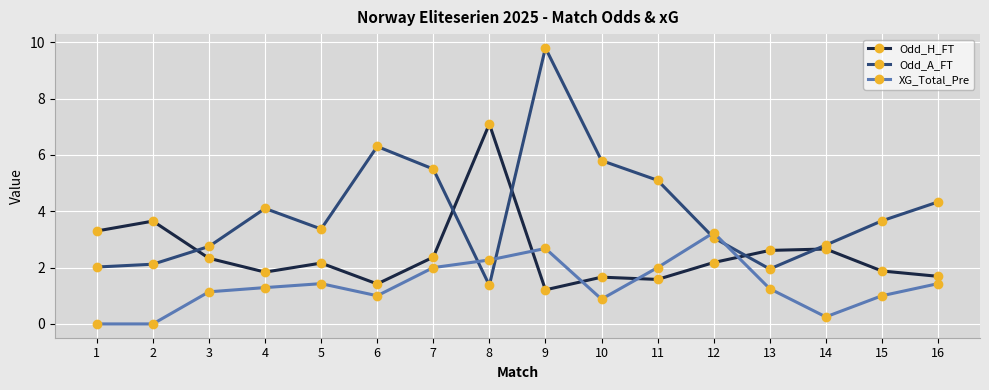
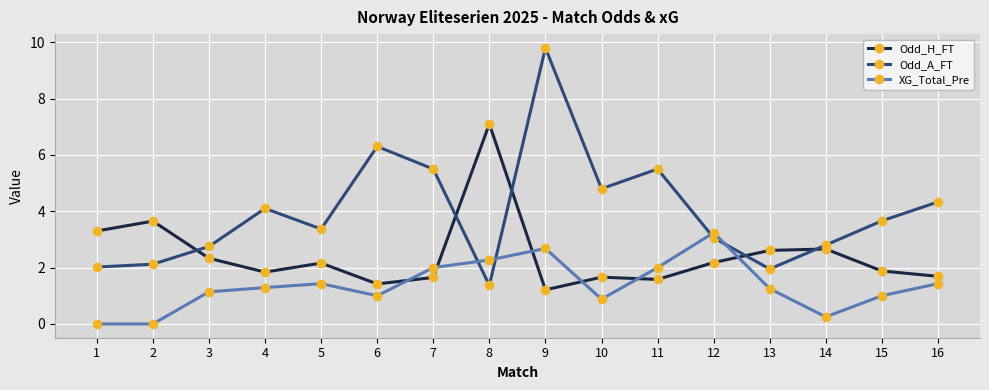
  {
    "Odd_H_FT": {
      "1": 3.3,
      "2": 3.7,
      "3": 2.3,
      "4": 1.8,
      "5": 2.2,
      "6": 1.4,
-     "7": 2.4,
+     "7": 1.7,
      "8": 7.1,
      "9": 1.2,
      "10": 1.7,
      "11": 1.6,
      "12": 2.2,
      "13": 2.6,
      "14": 2.7,
      "15": 1.9,
      "16": 1.7
    },
    "Odd_A_FT": {
      "1": 2.0,
      "2": 2.1,
      "3": 2.8,
      "4": 4.1,
      "5": 3.4,
      "6": 6.3,
      "7": 5.5,
      "8": 1.4,
      "9": 9.8,
-     "10": 5.8,
-     "11": 5.1,
+     "10": 4.8,
+     "11": 5.5,
      "12": 3.1,
      "13": 2.0,
      "14": 2.8,
      "15": 3.7,
      "16": 4.3
    },
    "XG_Total_Pre": {
      "1": 0.0,
      "2": 0.0,
      "3": 1.1,
      "4": 1.3,
      "5": 1.4,
      "6": 1.0,
      "7": 2.0,
      "8": 2.3,
      "9": 2.7,
      "10": 0.9,
      "11": 2.0,
      "12": 3.2,
      "13": 1.3,
      "14": 0.3,
      "15": 1.0,
      "16": 1.4
    }
  }
